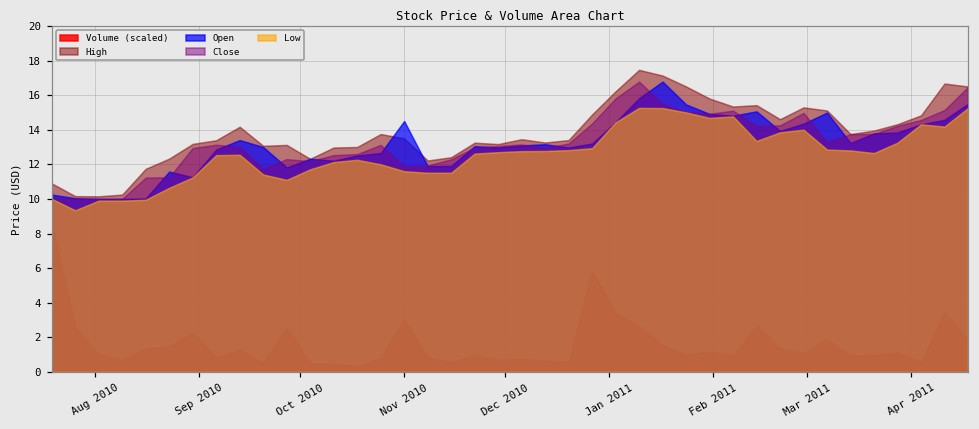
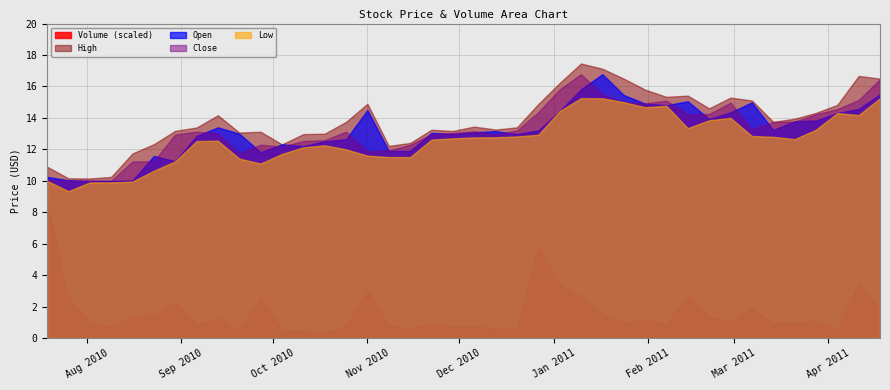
  {
    "Volume (scaled)": {
      "Nov 2010": 3.0
    },
    "High": {
-     "Nov 2010": 13.5
+     "Nov 2010": 14.9
    },
    "Open": {
      "Nov 2010": 14.5
    },
    "Close": {
      "Nov 2010": 11.9
    },
    "Low": {
      "Nov 2010": 11.6
    }
  }
